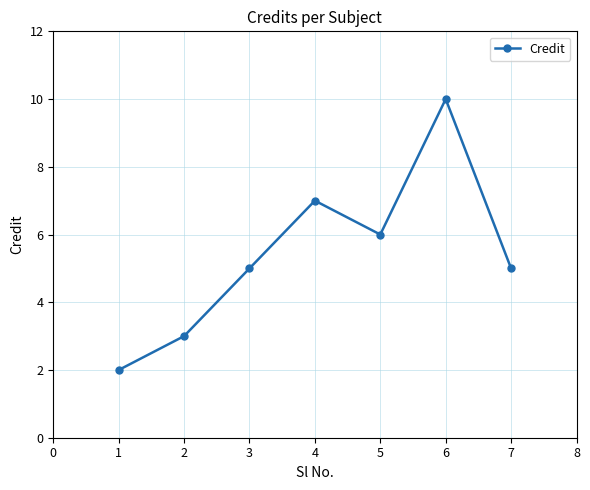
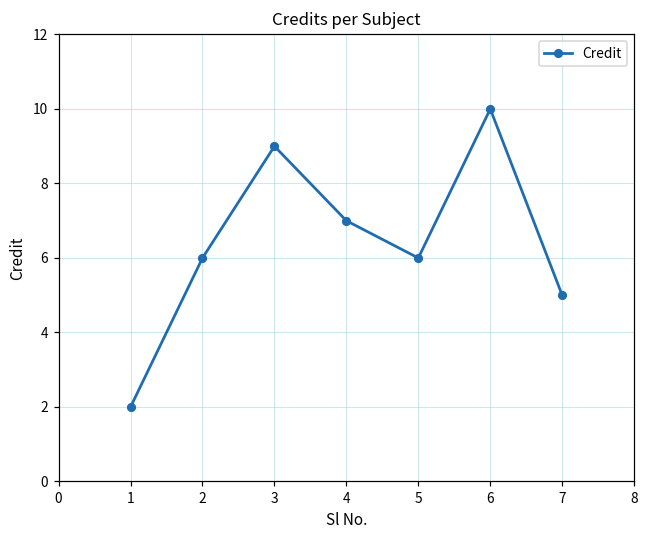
  {
    "1": 2,
-   "2": 3,
-   "3": 5,
+   "2": 6,
+   "3": 9,
    "4": 7,
    "5": 6,
    "6": 10,
    "7": 5
  }
